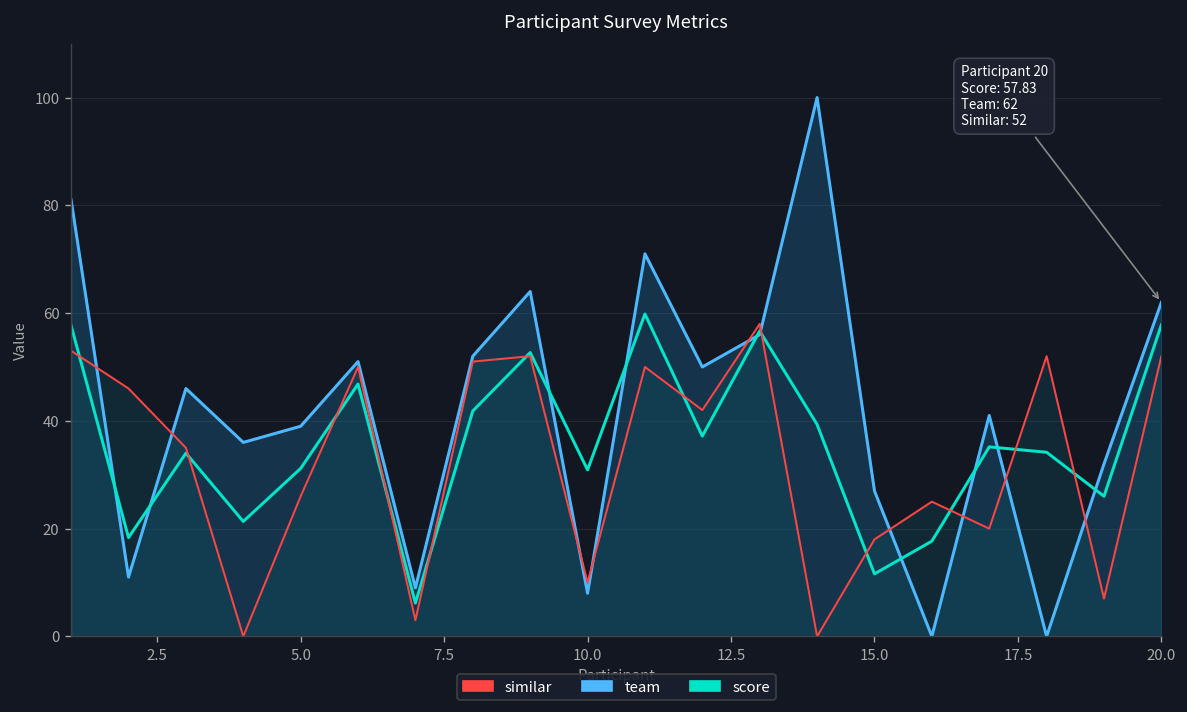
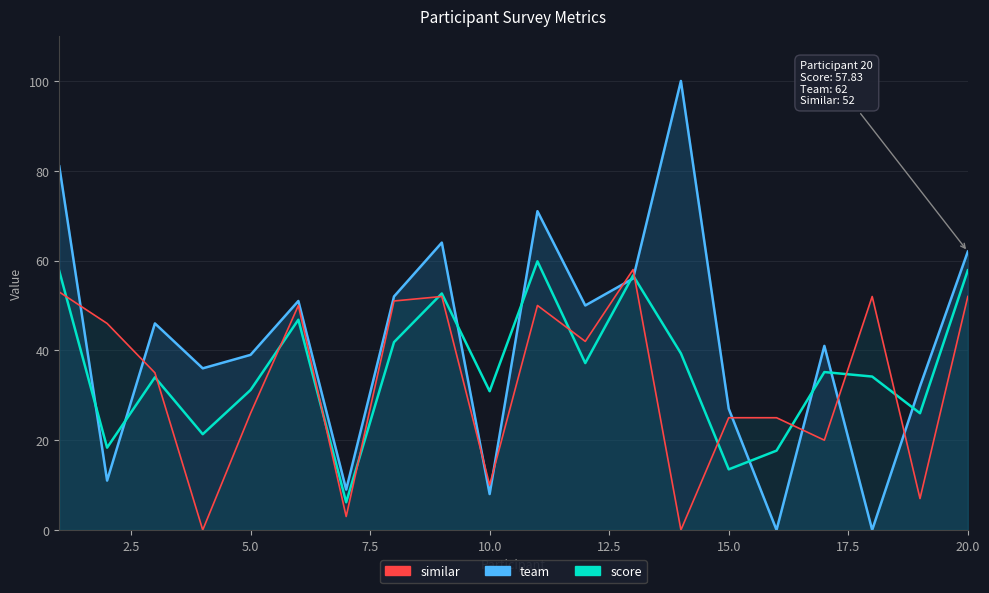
  {
    "team": {
      "5.0": 39,
      "10.0": 8,
      "15.0": 27
    },
    "score": {
      "5.0": 31,
      "10.0": 31,
-     "15.0": 12,
+     "15.0": 14,
      "20.0": 58
    },
    "similar": {
      "5.0": 26,
      "10.0": 10,
-     "15.0": 18,
+     "15.0": 25,
      "20.0": 52
    }
  }
